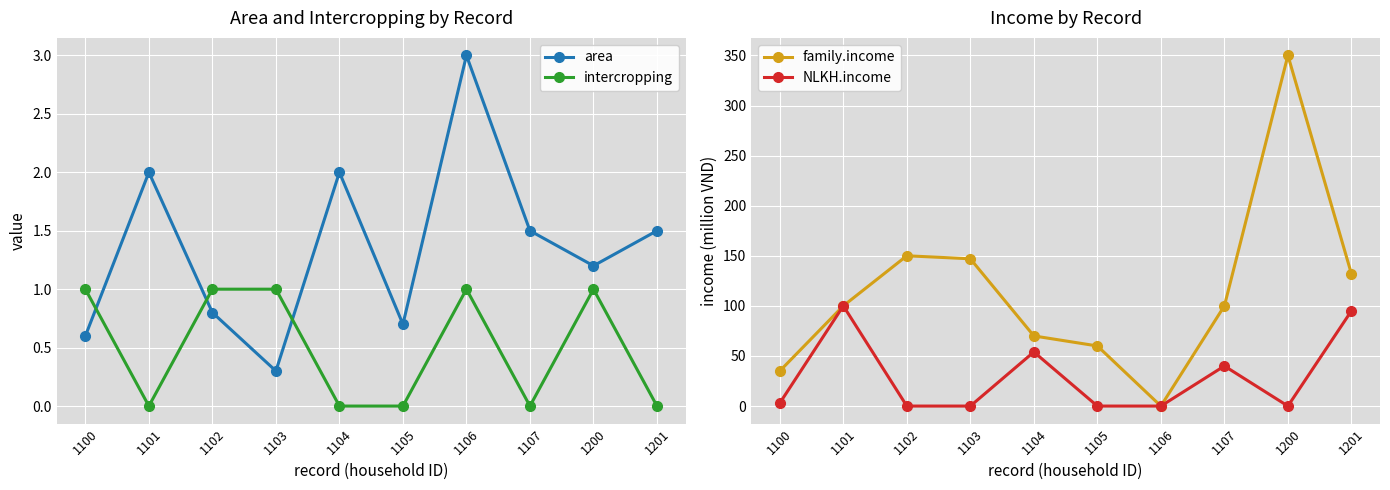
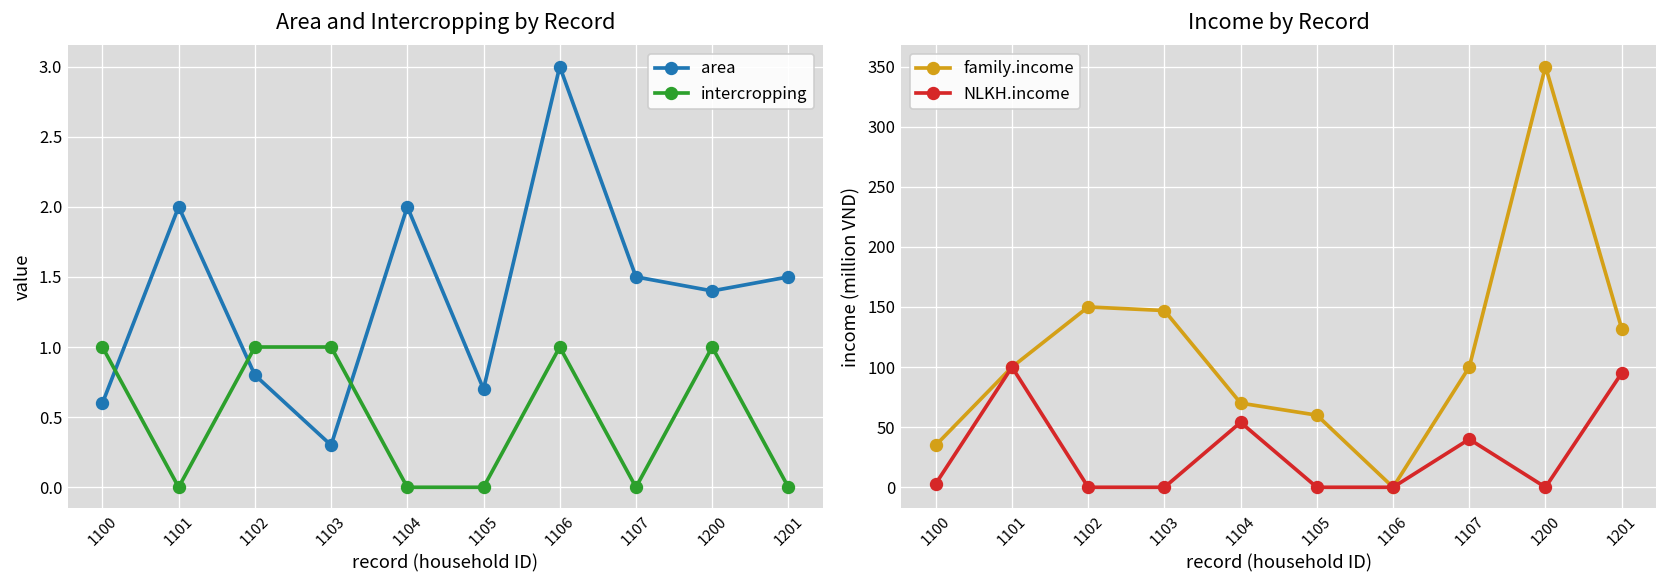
  {
    "Area and Intercropping by Record": {
      "area": {
        "1100": 0.6,
        "1101": 2.0,
        "1102": 0.8,
        "1103": 0.3,
        "1104": 2.0,
        "1105": 0.7,
        "1106": 3.0,
        "1107": 1.5,
-       "1200": 1.2,
+       "1200": 1.4,
        "1201": 1.5
      },
      "intercropping": {
        "1100": 1.0,
        "1101": 0.0,
        "1102": 1.0,
        "1103": 1.0,
        "1104": 0.0,
        "1105": 0.0,
        "1106": 1.0,
        "1107": 0.0,
        "1200": 1.0,
        "1201": 0.0
      }
    },
    "Income by Record": {
      "family.income": {
        "1100": 35,
        "1102": 150,
        "1103": 147,
        "1104": 70,
        "1105": 60,
        "1107": 100,
        "1200": 350,
        "1201": 132
      },
      "NLKH.income": {
        "1100": 3,
        "1102": 0,
        "1103": 0,
        "1104": 54,
        "1105": 0,
        "1107": 40,
        "1200": 0,
        "1201": 95
      }
    }
  }
